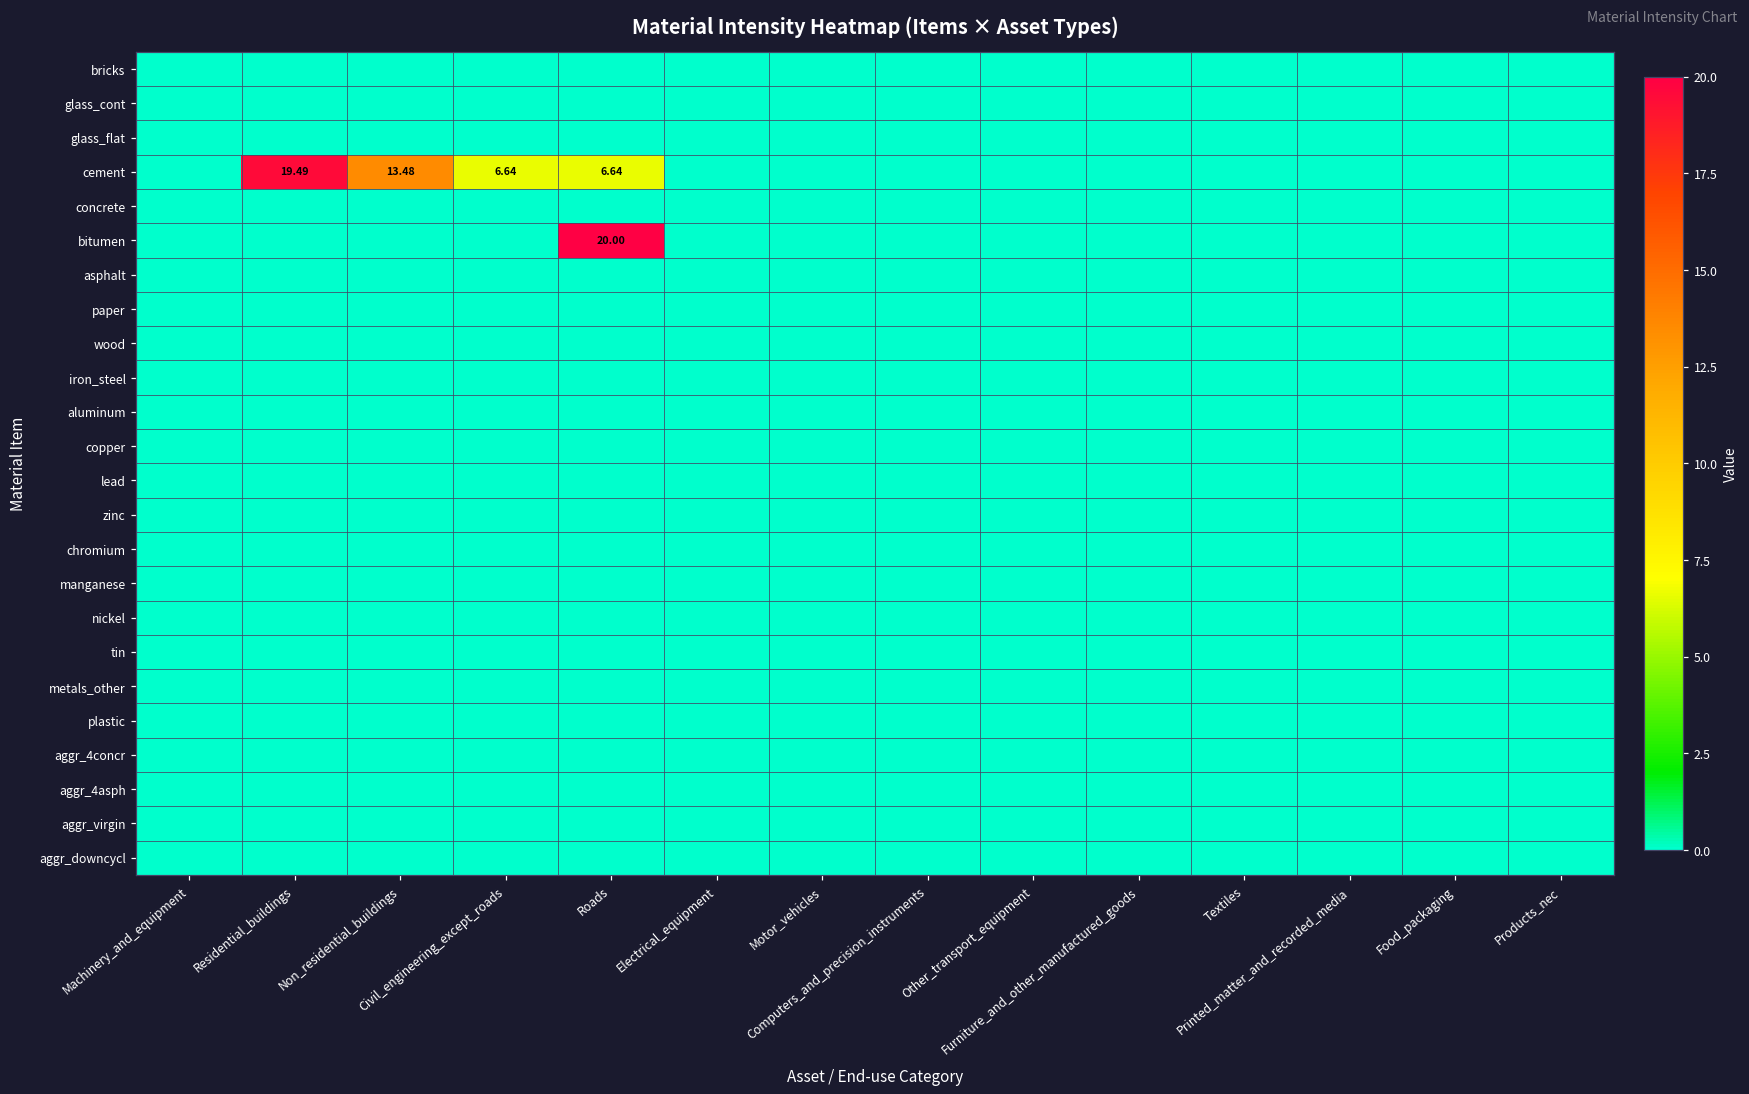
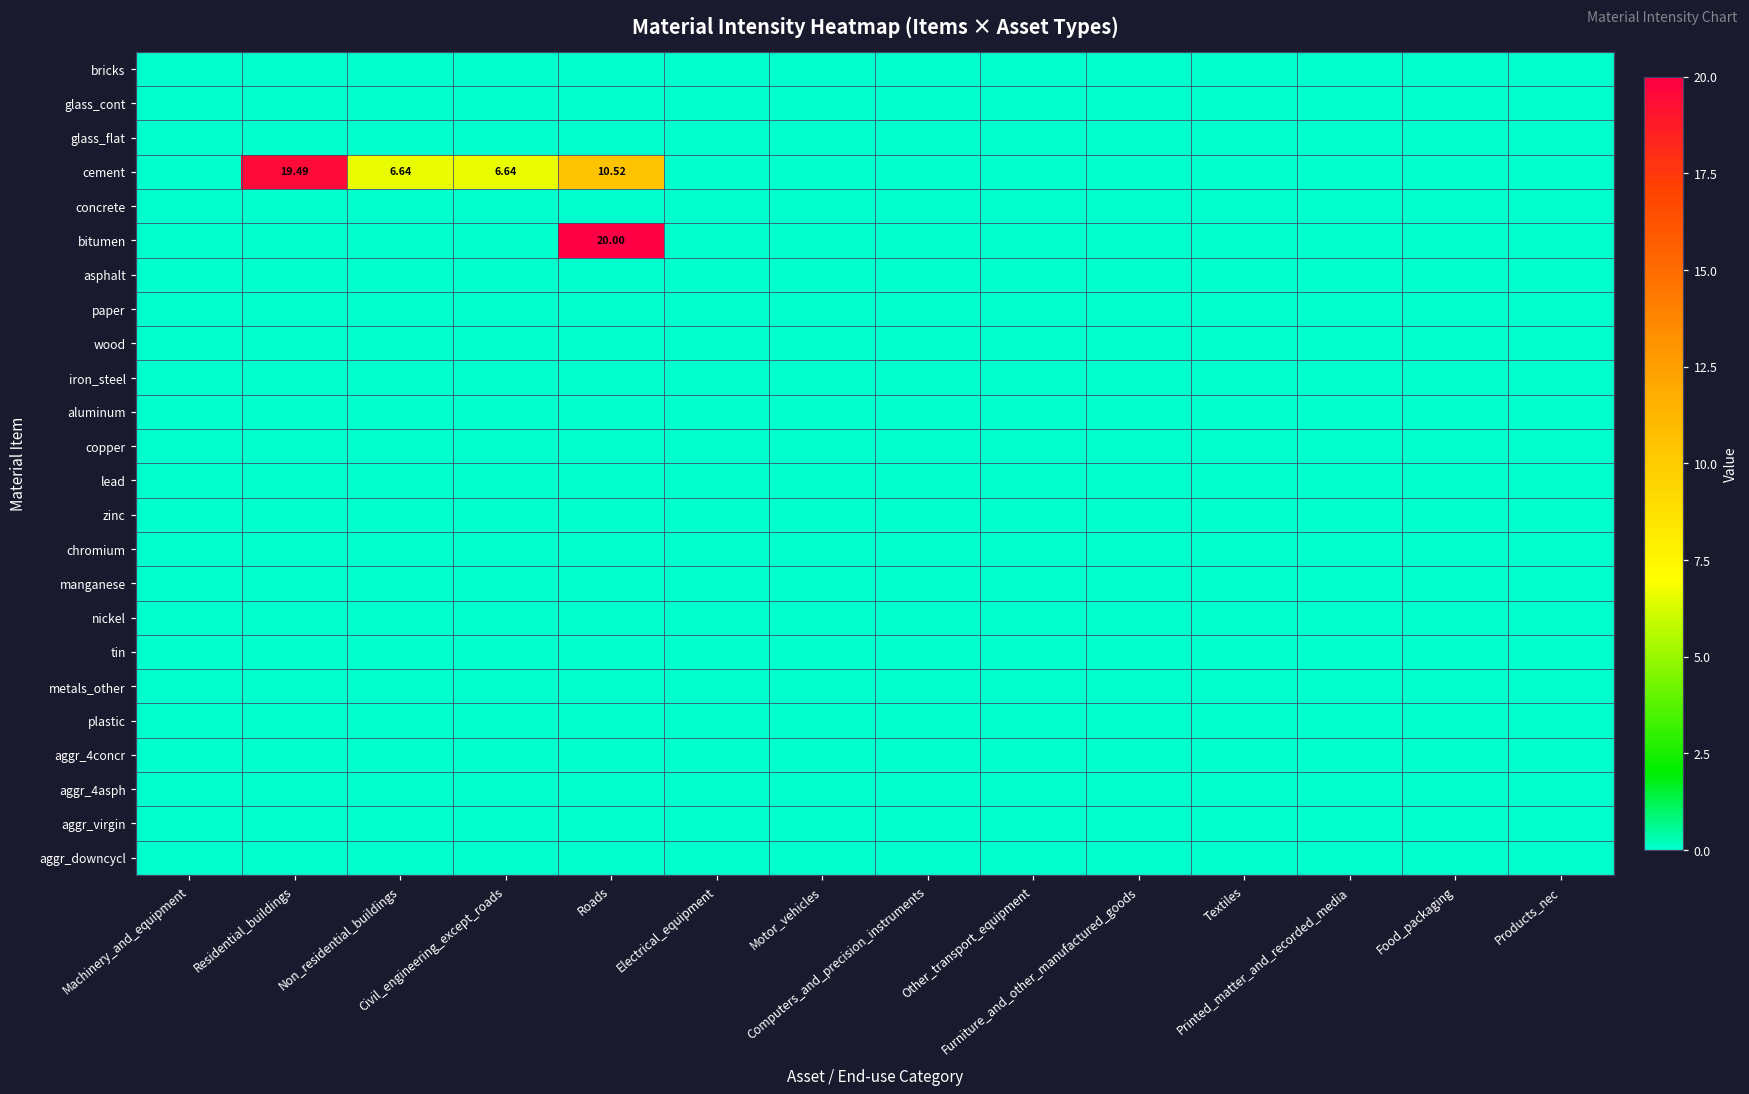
  {
    "cement": {
      "Residential_buildings": 19.49,
-     "Non_residential_buildings": 13.48,
+     "Non_residential_buildings": 6.64,
      "Civil_engineering_except_roads": 6.64,
-     "Roads": 6.64
+     "Roads": 10.52
    },
    "bitumen": {
      "Roads": 20.00
    }
  }
